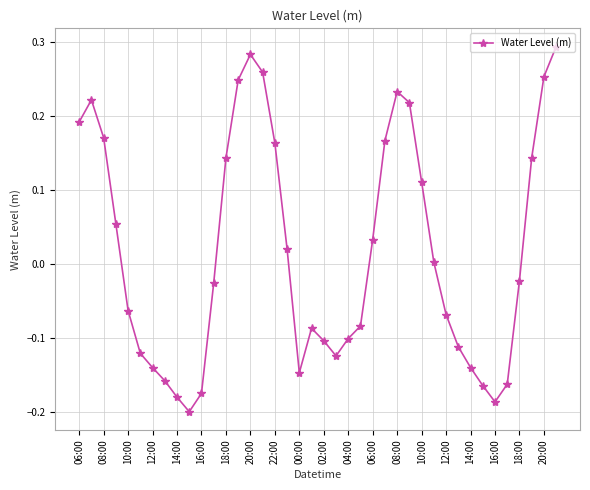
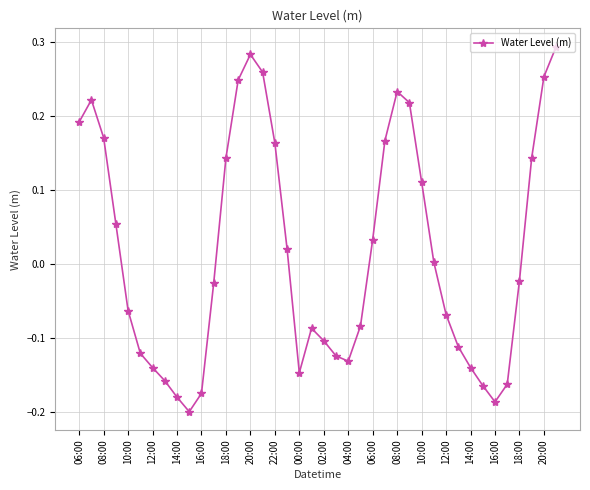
  {
    "22:00": 0.16,
    "00:00": -0.15,
    "02:00": -0.10,
-   "04:00": -0.10
+   "04:00": -0.13
  }
